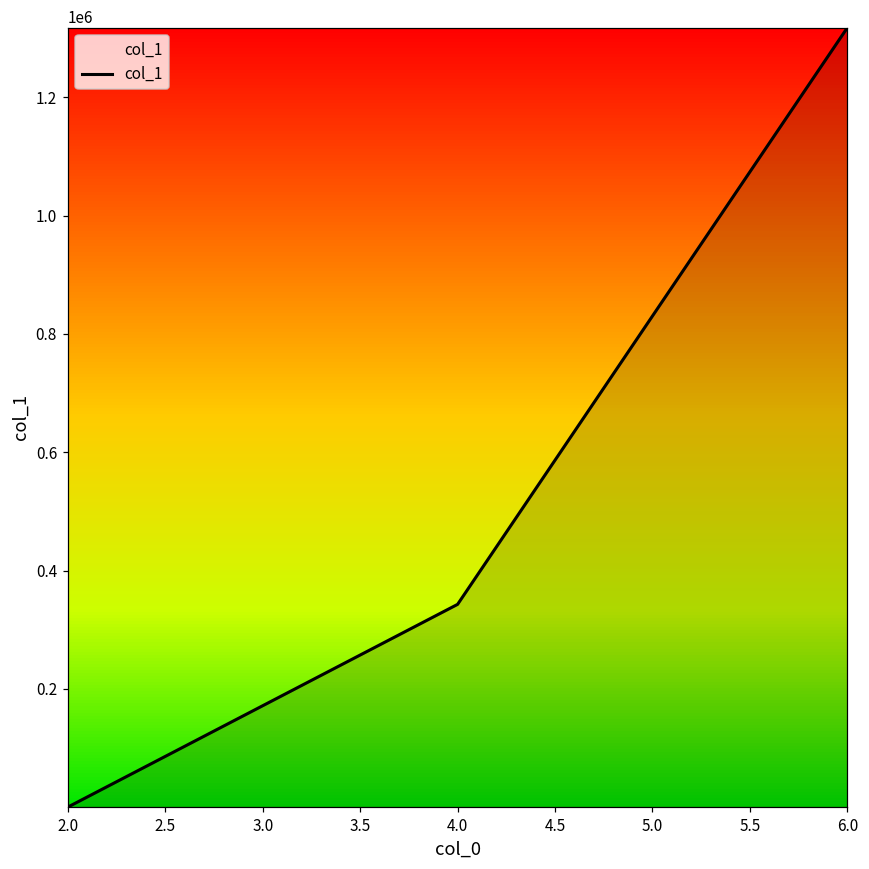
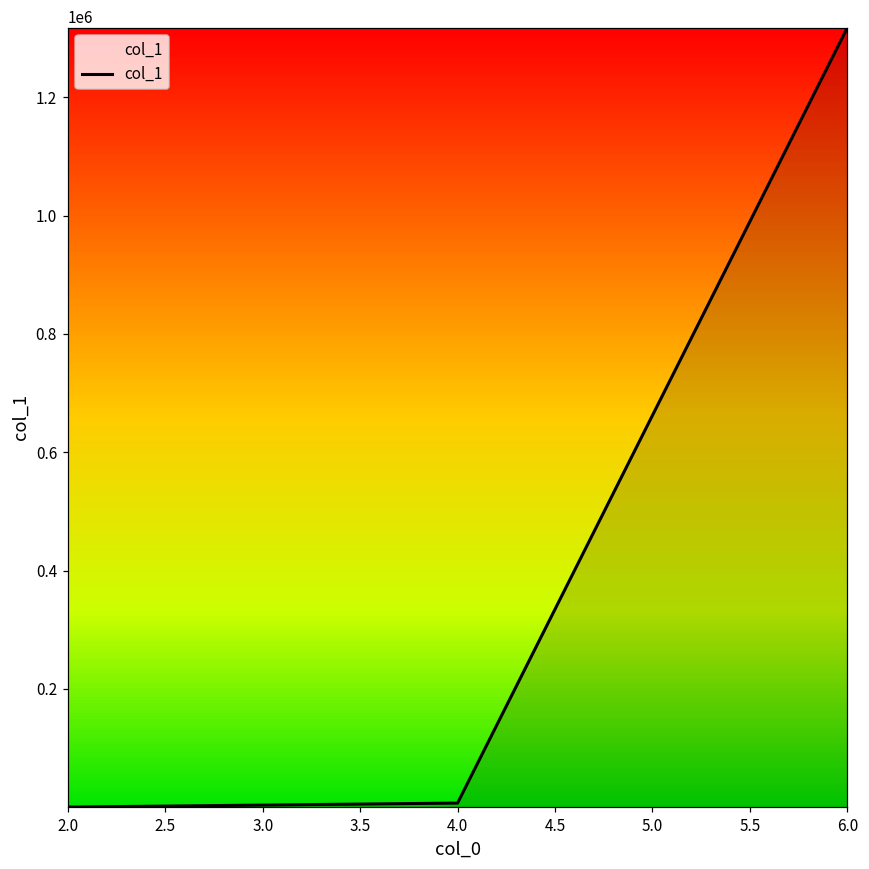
  {
    "2.0": 0,
-   "4.0": 340000,
+   "4.0": 10000,
    "6.0": 1320000
  }
